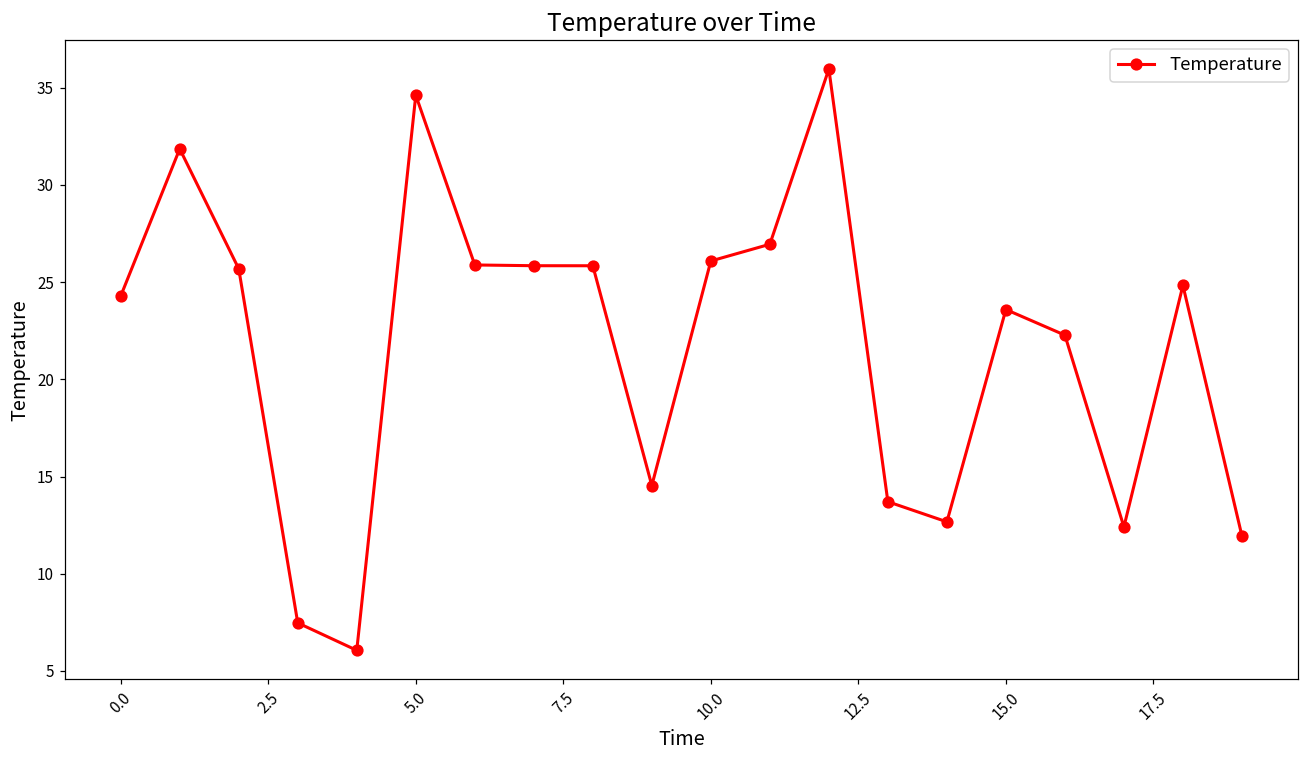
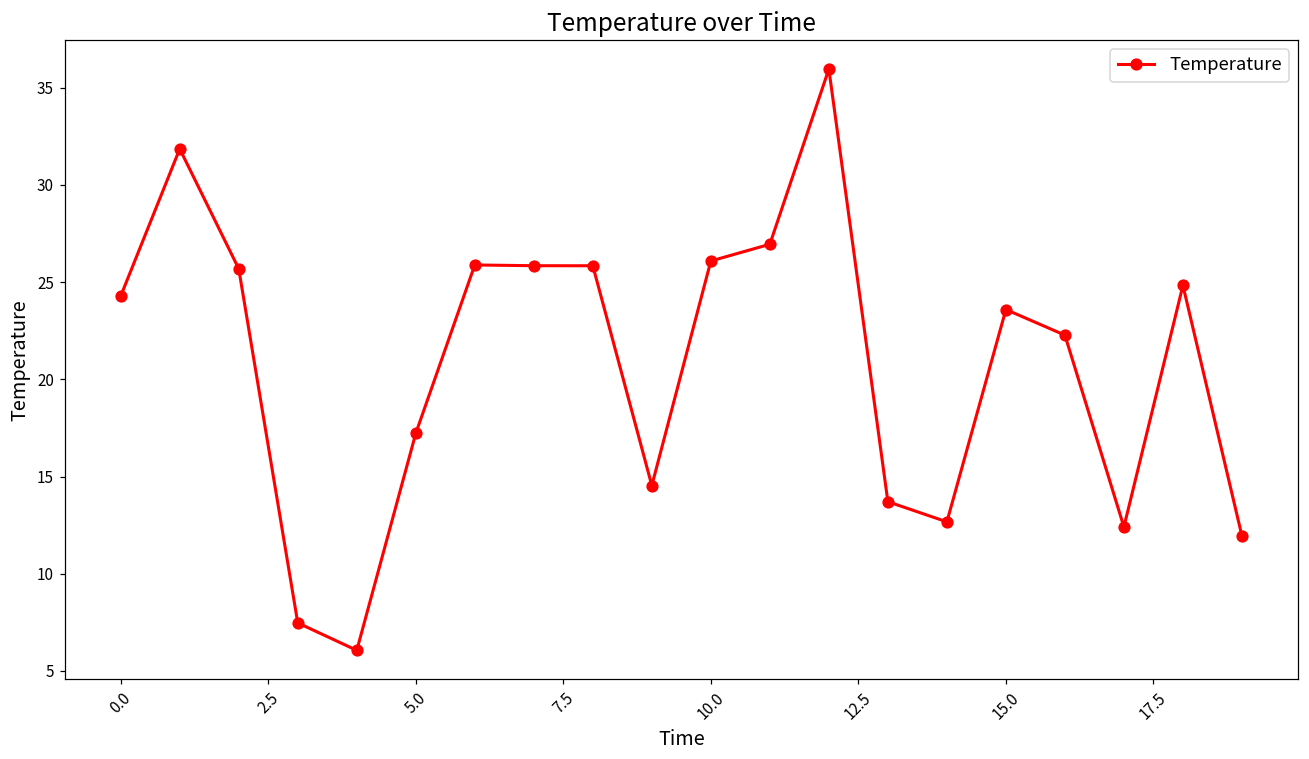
  {
    "0.0": 24.3,
-   "5.0": 34.6,
+   "5.0": 17.2,
    "10.0": 26.1,
    "15.0": 23.6
  }
